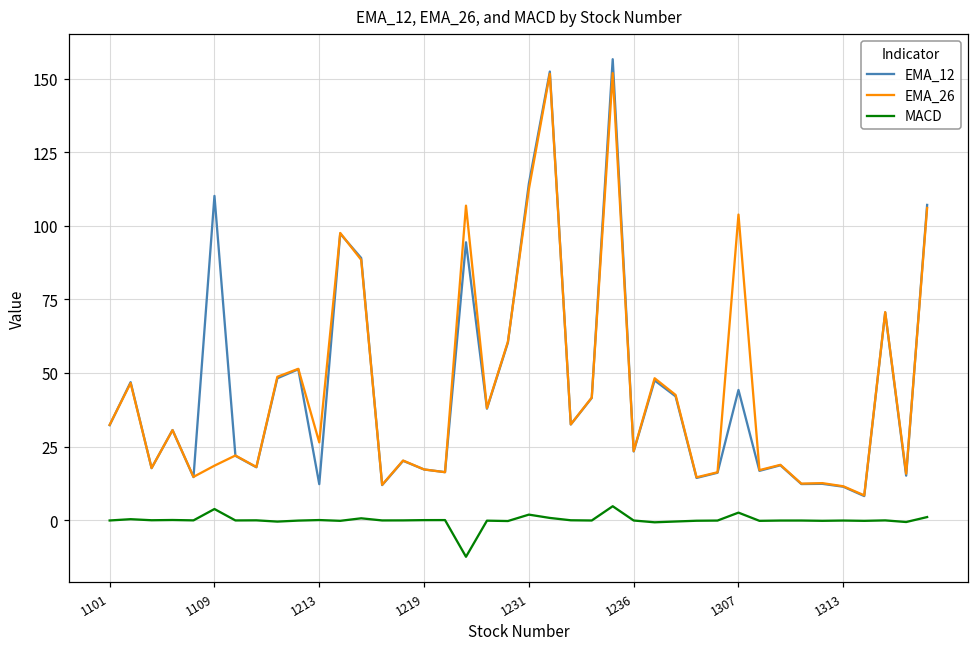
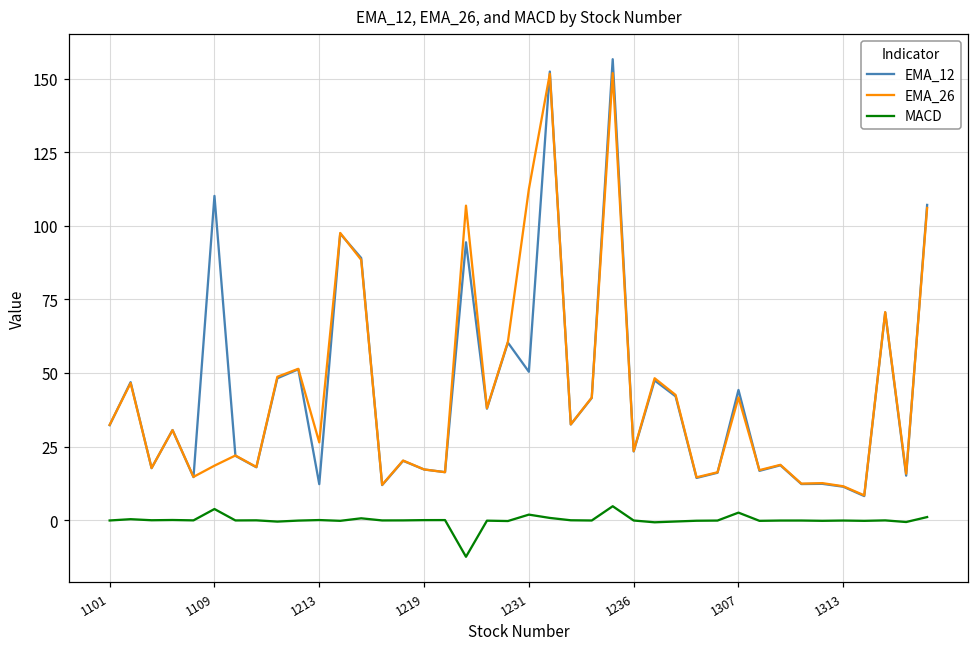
  {
    "EMA_12": {
      "1109": 110,
      "1213": 12,
-     "1231": 114,
+     "1231": 50,
      "1307": 44
    },
    "EMA_26": {
      "1109": 18,
      "1213": 26,
      "1231": 112,
-     "1307": 104
+     "1307": 42
    },
    "MACD": {
      "1101": 0,
      "1109": 4,
      "1213": 0,
      "1219": 0,
      "1231": 2,
      "1236": 0,
      "1307": 3,
      "1313": 0
    }
  }
